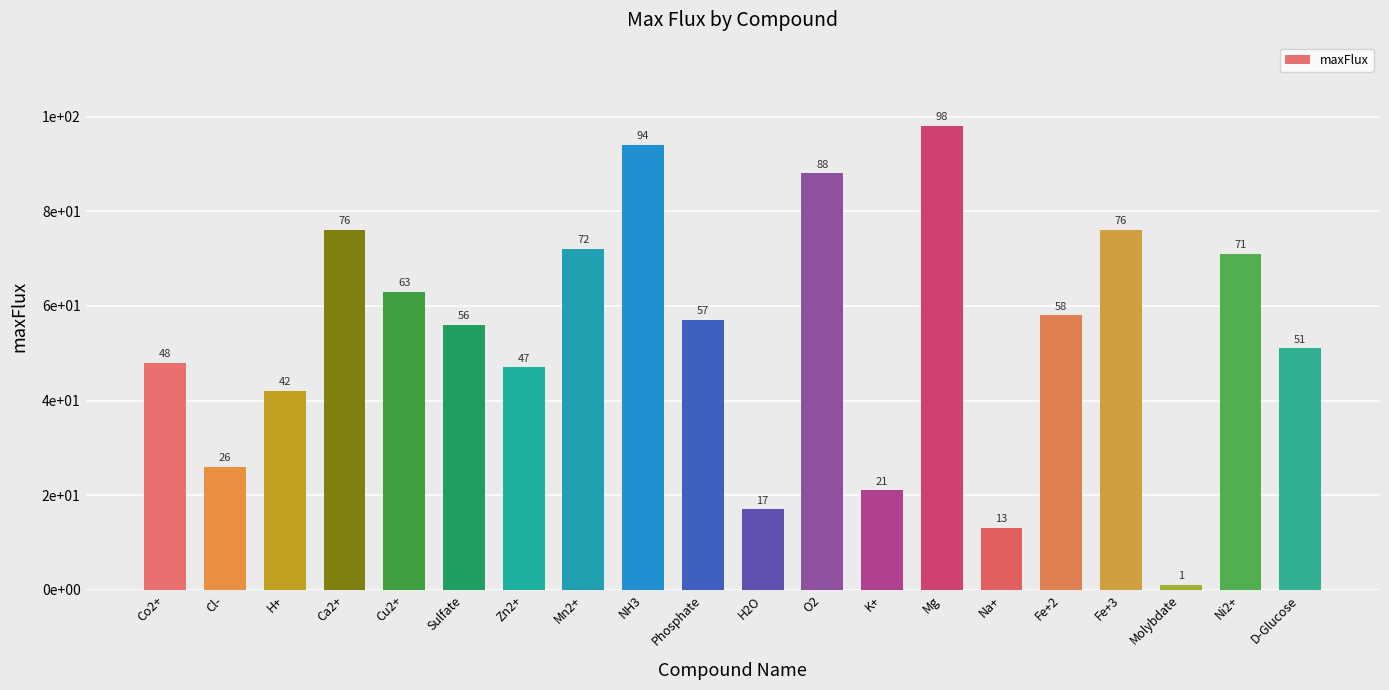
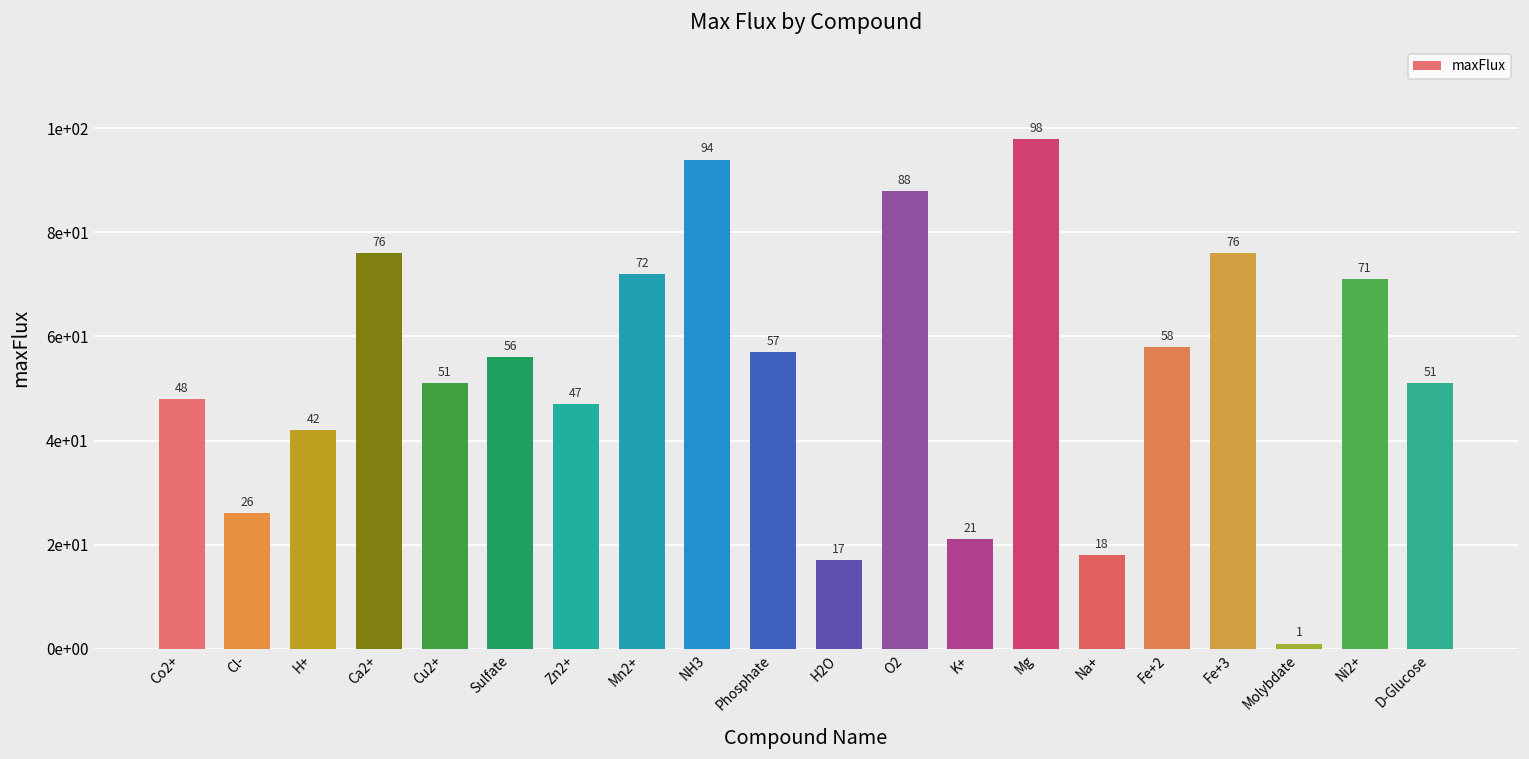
  {
    "Co2+": 48,
    "Cl-": 26,
    "H+": 42,
    "Ca2+": 76,
-   "Cu2+": 63,
+   "Cu2+": 51,
    "Sulfate": 56,
    "Zn2+": 47,
    "Mn2+": 72,
    "NH3": 94,
    "Phosphate": 57,
    "H2O": 17,
    "O2": 88,
    "K+": 21,
    "Mg": 98,
-   "Na+": 13,
+   "Na+": 18,
    "Fe+2": 58,
    "Fe+3": 76,
    "Molybdate": 1,
    "Ni2+": 71,
    "D-Glucose": 51
  }
